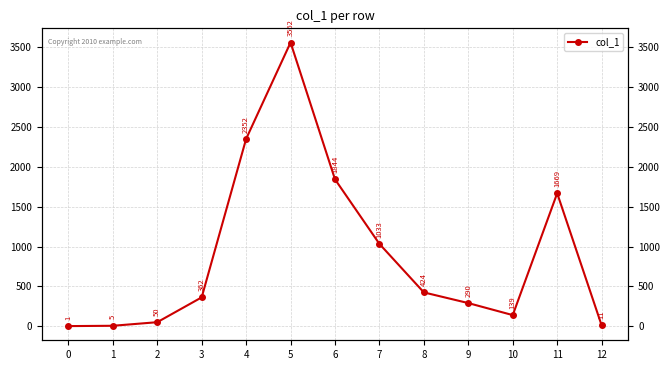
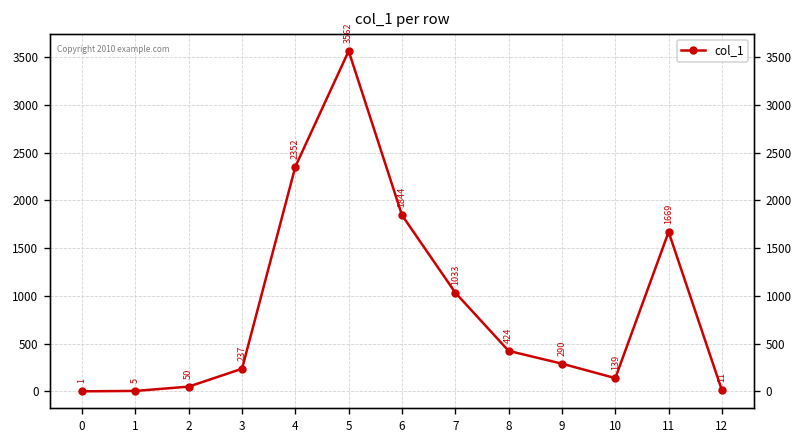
  {
    "0": 1,
    "1": 5,
    "2": 50,
-   "3": 362,
+   "3": 237,
    "4": 2352,
    "5": 3562,
    "6": 1844,
    "7": 1033,
    "8": 424,
    "9": 290,
    "10": 139,
    "11": 1669,
    "12": 11
  }
